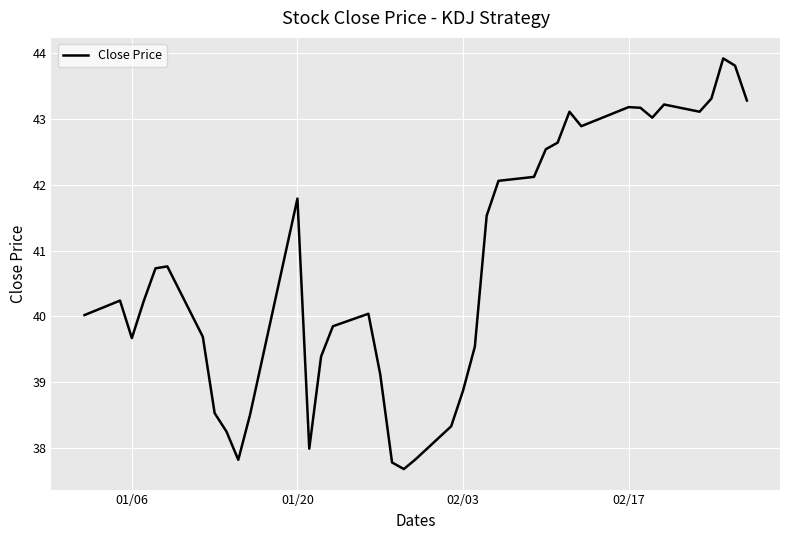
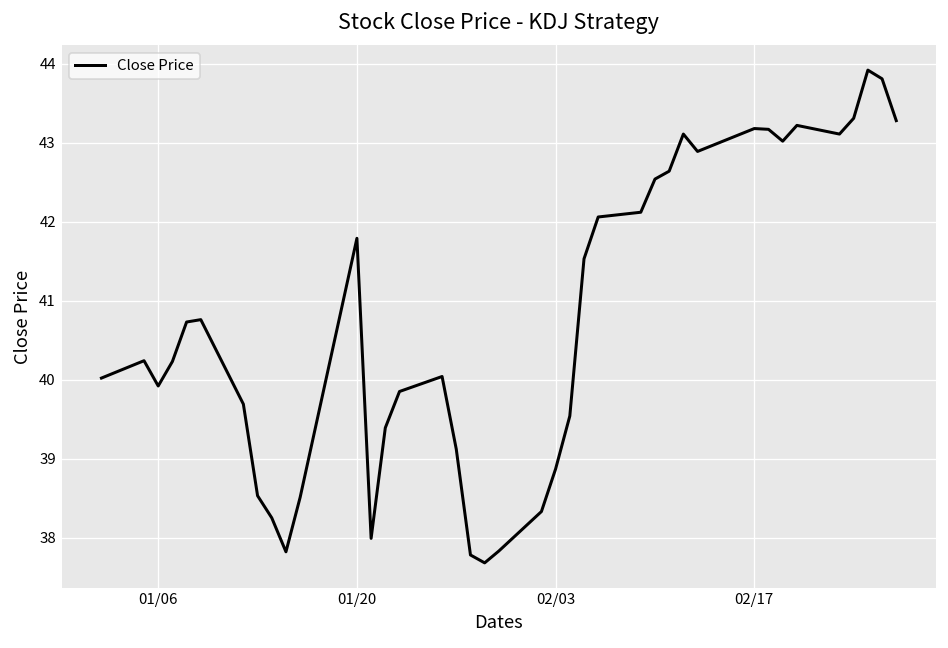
  {
-   "01/06": 39.7,
+   "01/06": 39.9,
    "01/20": 41.8,
    "02/03": 38.9,
    "02/17": 43.2
  }
